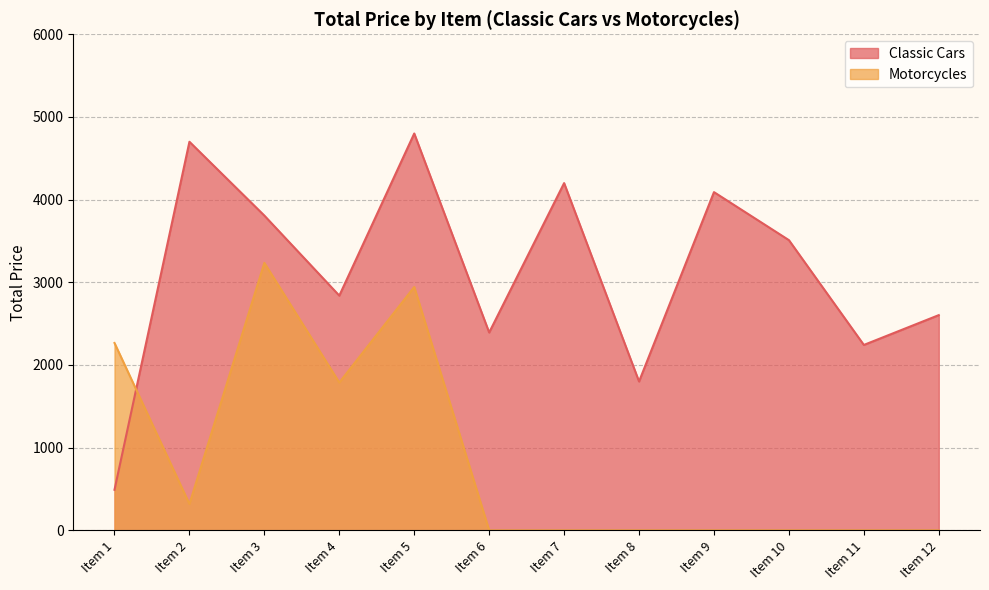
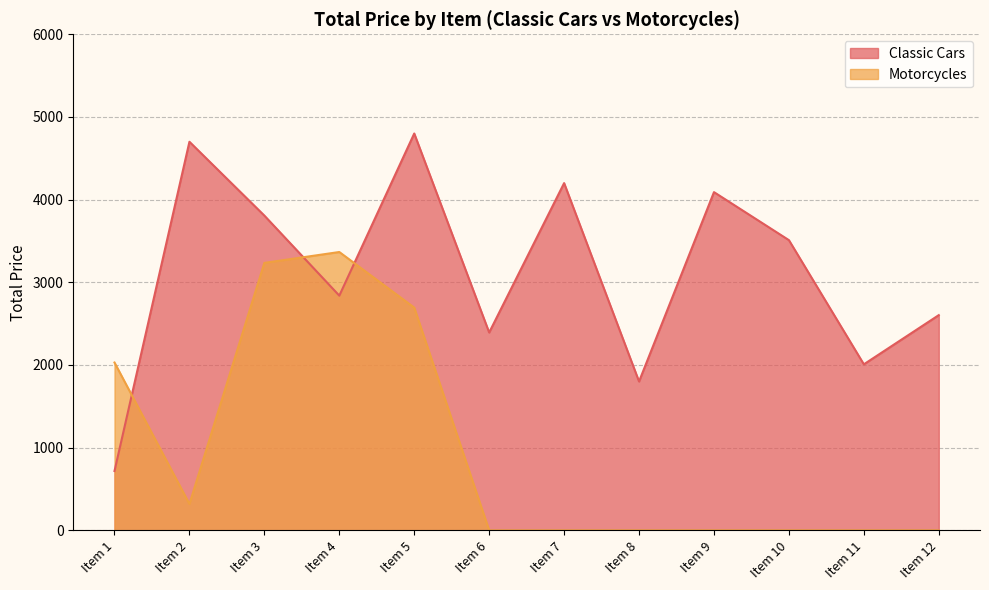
  {
    "Classic Cars": {
-     "Item 1": 500,
+     "Item 1": 700,
      "Item 2": 4700,
      "Item 3": 3800,
      "Item 4": 2800,
      "Item 5": 4800,
      "Item 6": 2400,
      "Item 7": 4200,
      "Item 8": 1800,
      "Item 9": 4100,
      "Item 10": 3500,
-     "Item 11": 2200,
+     "Item 11": 2000,
      "Item 12": 2600
    },
    "Motorcycles": {
-     "Item 1": 2300,
+     "Item 1": 2000,
      "Item 2": 300,
      "Item 3": 3200,
-     "Item 4": 1800,
-     "Item 5": 2900,
+     "Item 4": 3400,
+     "Item 5": 2700,
      "Item 6": 0,
      "Item 7": 0,
      "Item 8": 0,
      "Item 9": 0,
      "Item 10": 0,
      "Item 11": 0,
      "Item 12": 0
    }
  }
